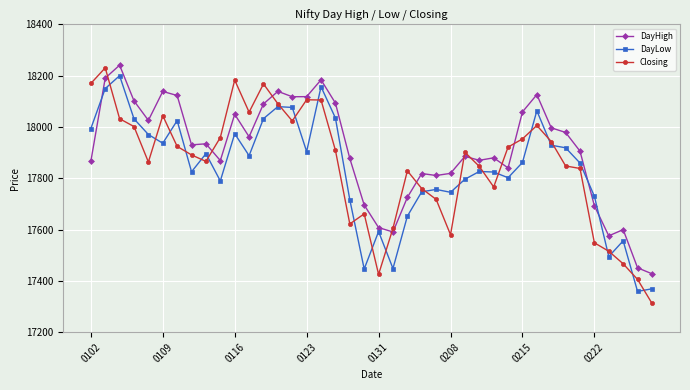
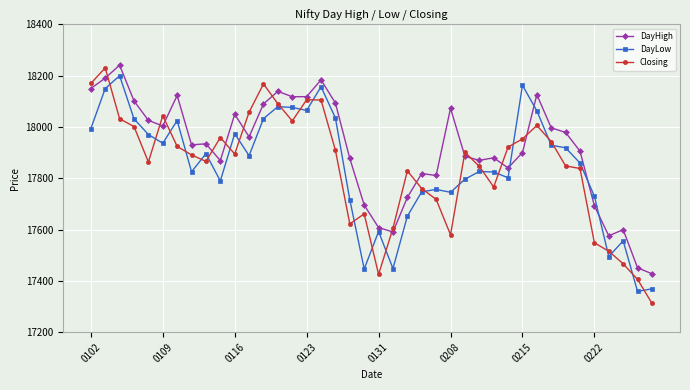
  {
    "DayHigh": {
-     "0102": 17870,
-     "0109": 18140,
+     "0102": 18150,
+     "0109": 18000,
      "0116": 18050,
      "0123": 18120,
      "0131": 17610,
-     "0208": 17820,
-     "0215": 18060,
+     "0208": 18070,
+     "0215": 17900,
      "0222": 17690
    },
    "DayLow": {
      "0102": 17990,
      "0109": 17940,
      "0116": 17970,
-     "0123": 17900,
+     "0123": 18060,
      "0131": 17590,
      "0208": 17750,
-     "0215": 17860,
+     "0215": 18160,
      "0222": 17730
    },
    "Closing": {
      "0102": 18170,
      "0109": 18040,
-     "0116": 18180,
+     "0116": 17890,
      "0123": 18110,
      "0131": 17430,
      "0208": 17580,
      "0215": 17950,
      "0222": 17550
    }
  }
